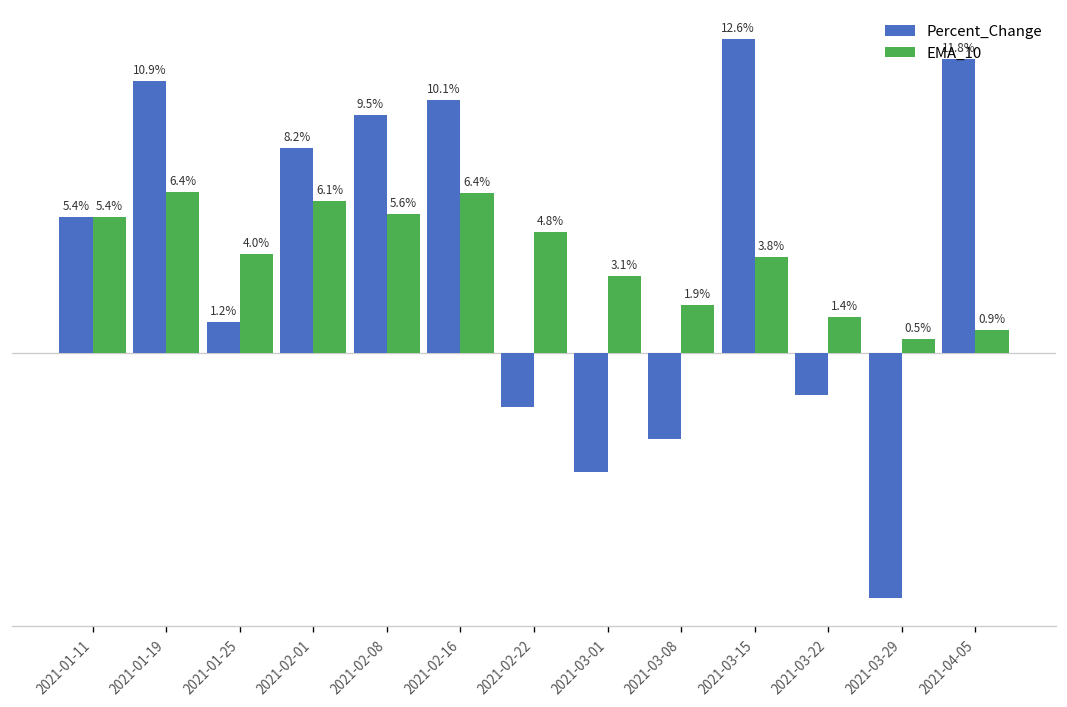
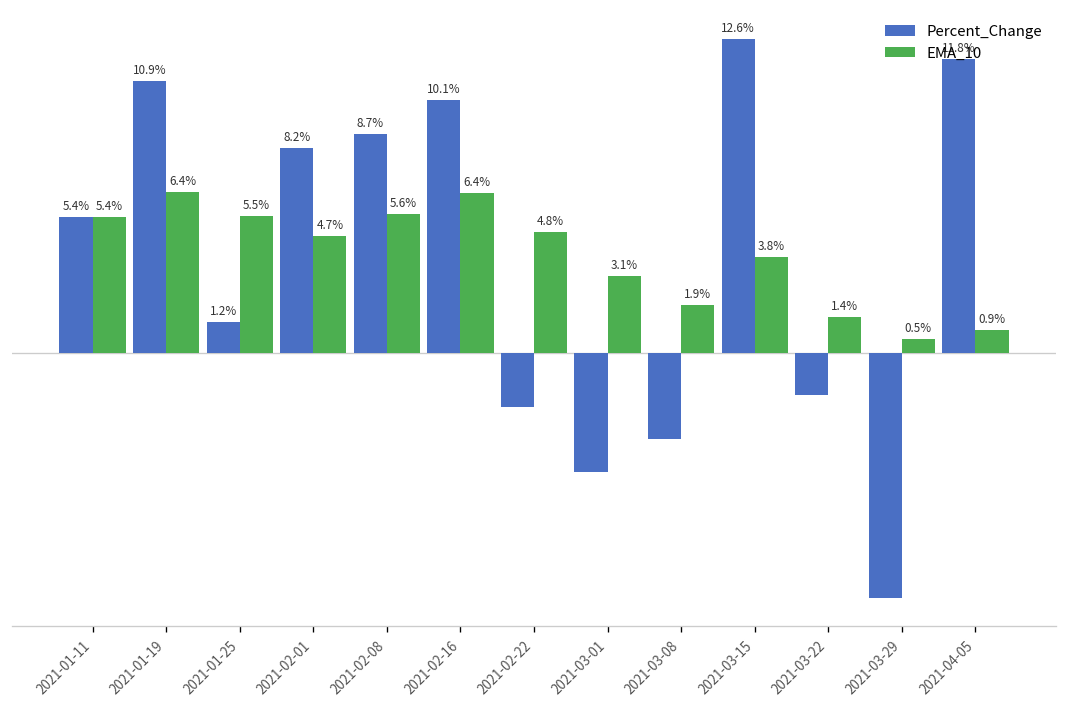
  {
    "Percent_Change": {
      "2021-01-11": "5.4%",
      "2021-01-19": "10.9%",
      "2021-01-25": "1.2%",
      "2021-02-01": "8.2%",
-     "2021-02-08": "9.5%",
+     "2021-02-08": "8.7%",
      "2021-02-16": "10.1%",
      "2021-03-15": "12.6%",
      "2021-04-05": "11.8%"
    },
    "EMA_10": {
      "2021-01-11": "5.4%",
      "2021-01-19": "6.4%",
-     "2021-01-25": "4.0%",
-     "2021-02-01": "6.1%",
+     "2021-01-25": "5.5%",
+     "2021-02-01": "4.7%",
      "2021-02-08": "5.6%",
      "2021-02-16": "6.4%",
      "2021-02-22": "4.8%",
      "2021-03-01": "3.1%",
      "2021-03-08": "1.9%",
      "2021-03-15": "3.8%",
      "2021-03-22": "1.4%",
      "2021-03-29": "0.5%",
      "2021-04-05": "0.9%"
    }
  }
